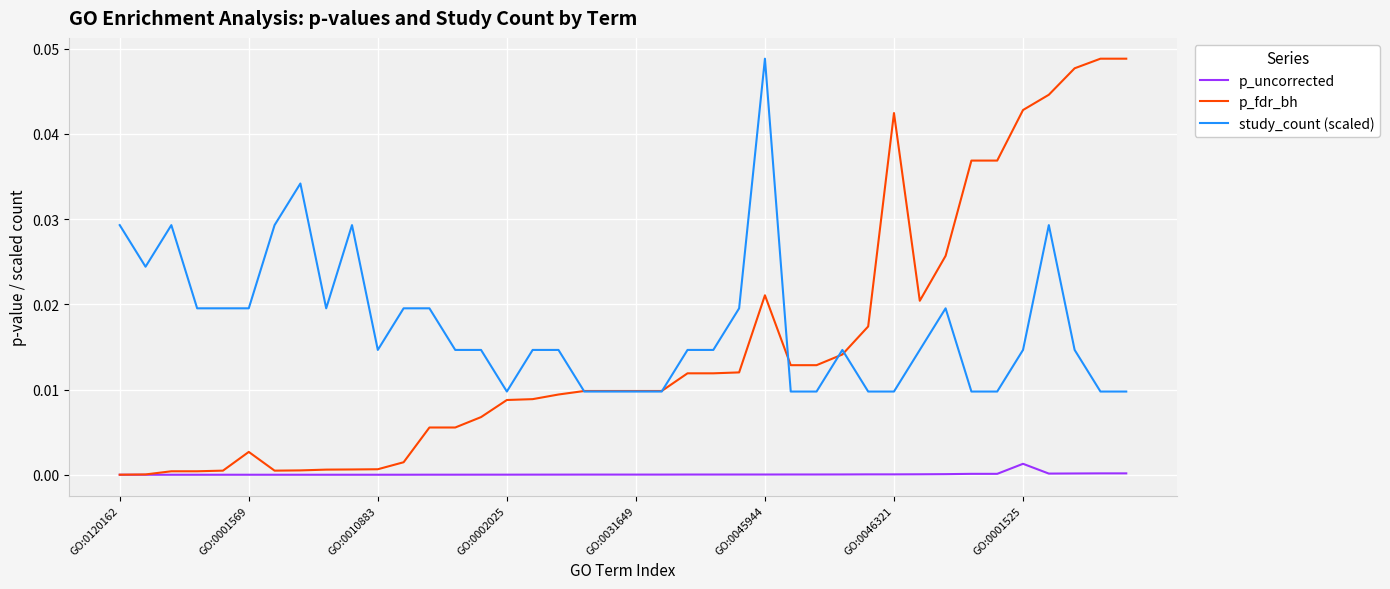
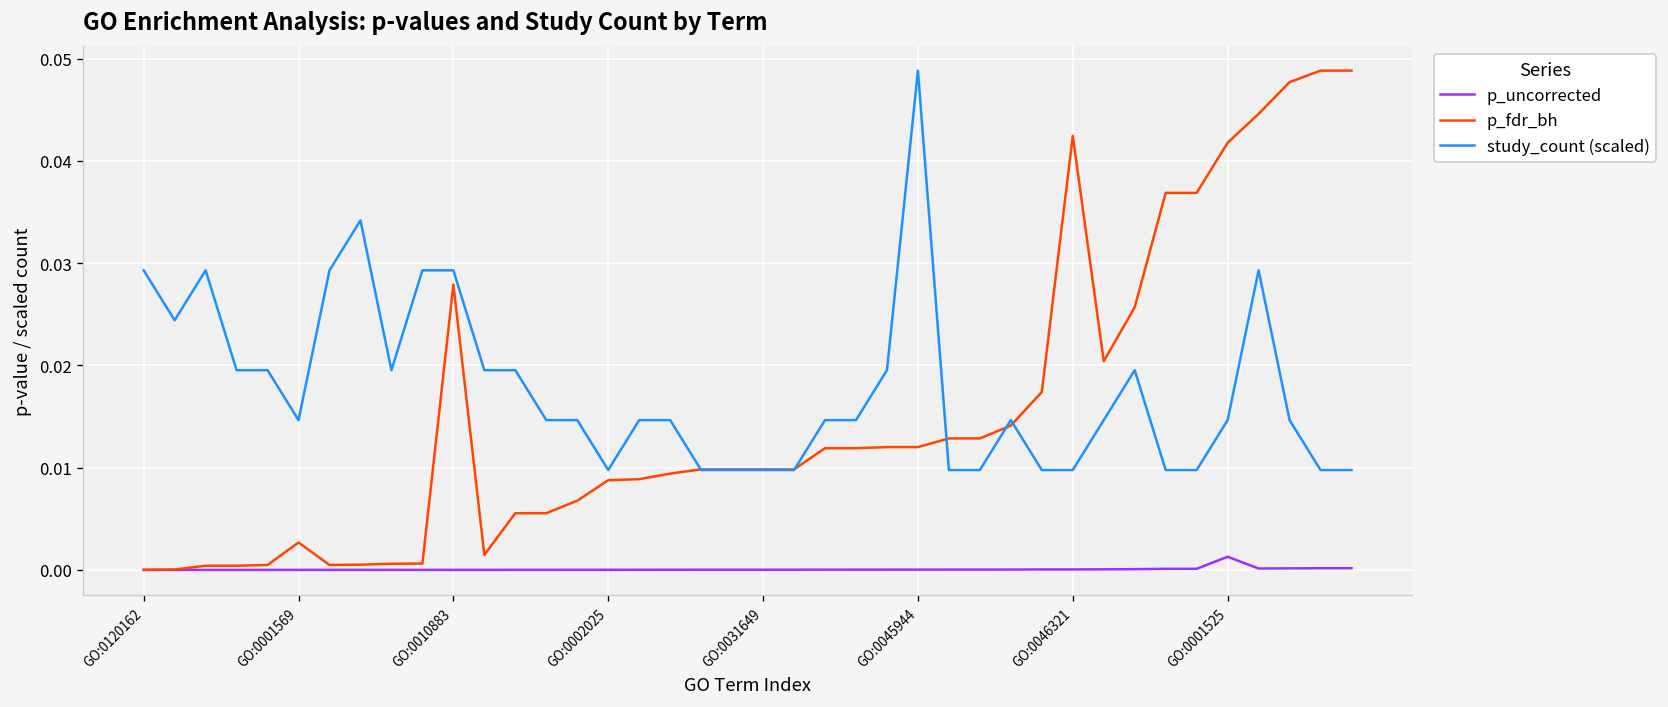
  {
    "p_uncorrected": {
      "GO:0001569": 0.000,
      "GO:0010883": 0.000,
      "GO:0002025": 0.000,
      "GO:0031649": 0.000,
      "GO:0045944": 0.000,
      "GO:0046321": 0.000,
      "GO:0001525": 0.001
    },
    "p_fdr_bh": {
      "GO:0001569": 0.003,
-     "GO:0010883": 0.001,
+     "GO:0010883": 0.028,
      "GO:0002025": 0.009,
-     "GO:0045944": 0.021,
+     "GO:0045944": 0.012,
      "GO:0046321": 0.042,
-     "GO:0001525": 0.043
+     "GO:0001525": 0.042
    },
    "study_count (scaled)": {
      "GO:0120162": 0.029,
-     "GO:0001569": 0.020,
-     "GO:0010883": 0.015,
+     "GO:0001569": 0.015,
+     "GO:0010883": 0.029,
      "GO:0002025": 0.010,
      "GO:0045944": 0.049,
      "GO:0046321": 0.010,
      "GO:0001525": 0.015
    }
  }
